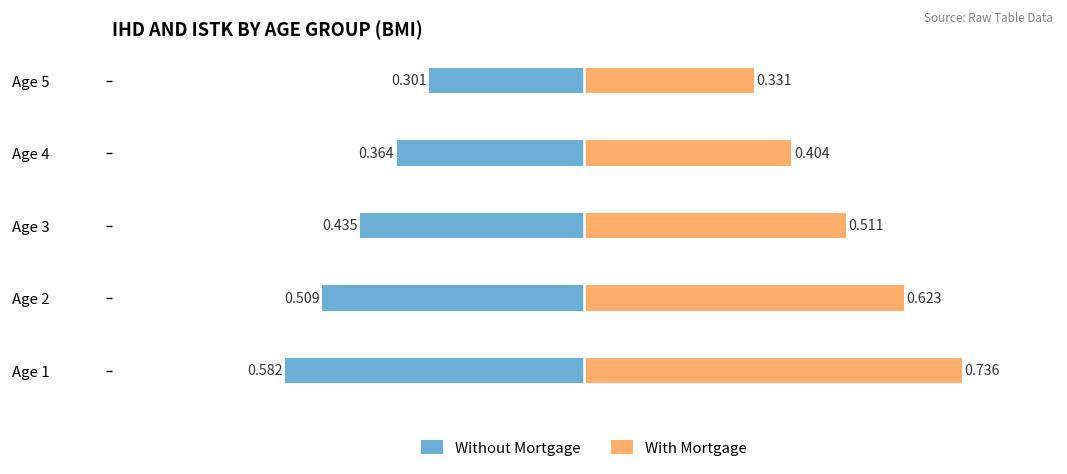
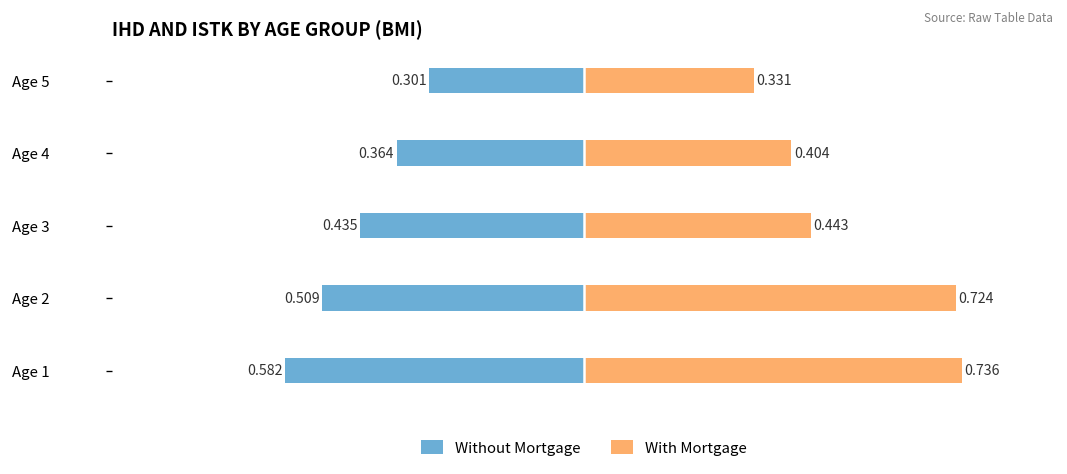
  {
    "With Mortgage": {
      "Age 5": 0.331,
      "Age 4": 0.404,
-     "Age 3": 0.511,
-     "Age 2": 0.623,
+     "Age 3": 0.443,
+     "Age 2": 0.724,
      "Age 1": 0.736
    }
  }
